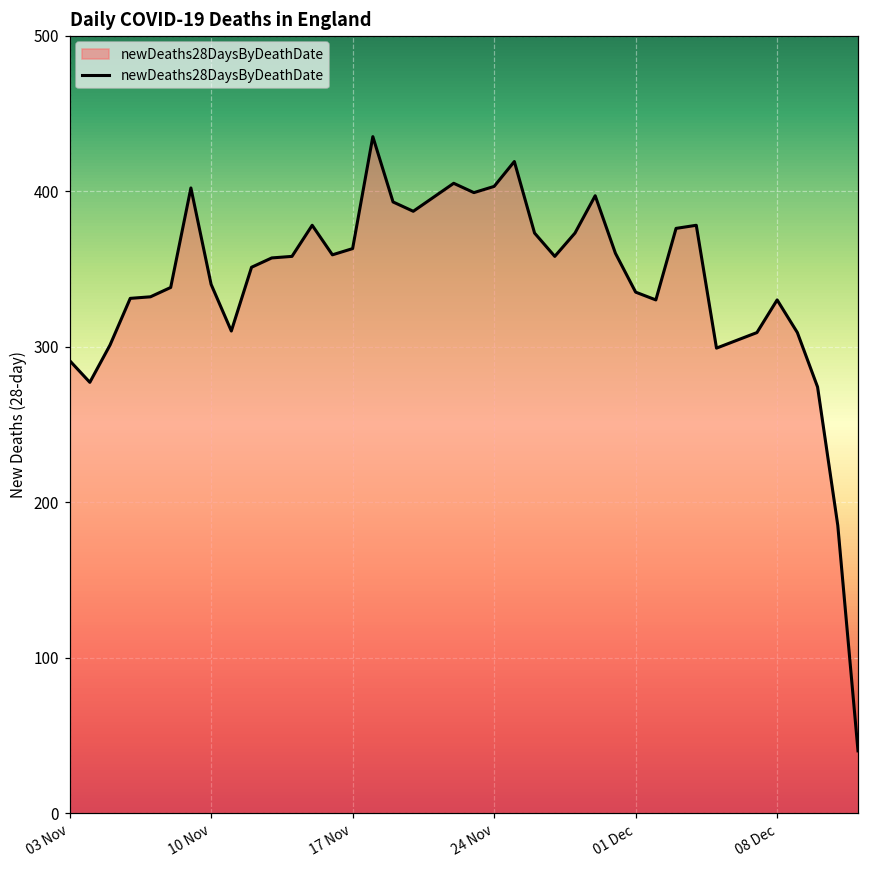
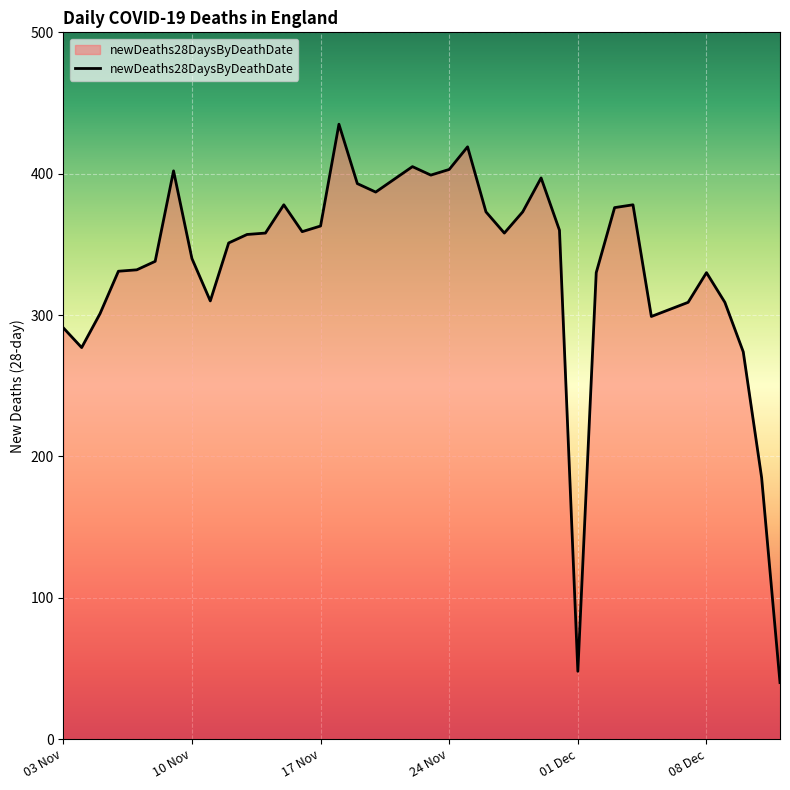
  {
    "03 Nov": 291,
    "10 Nov": 340,
    "17 Nov": 363,
    "24 Nov": 403,
-   "01 Dec": 335,
+   "01 Dec": 48,
    "08 Dec": 330
  }
